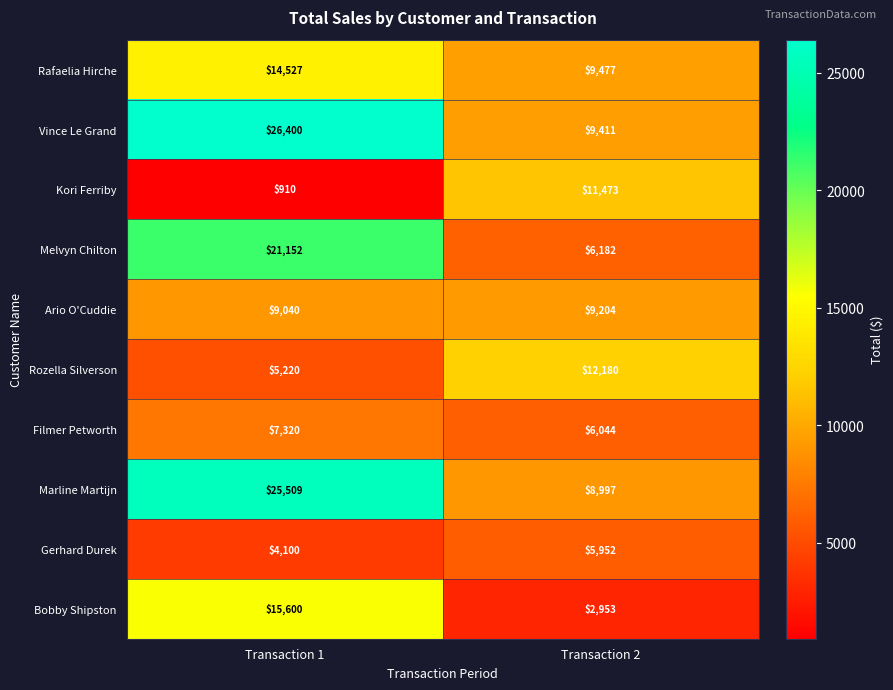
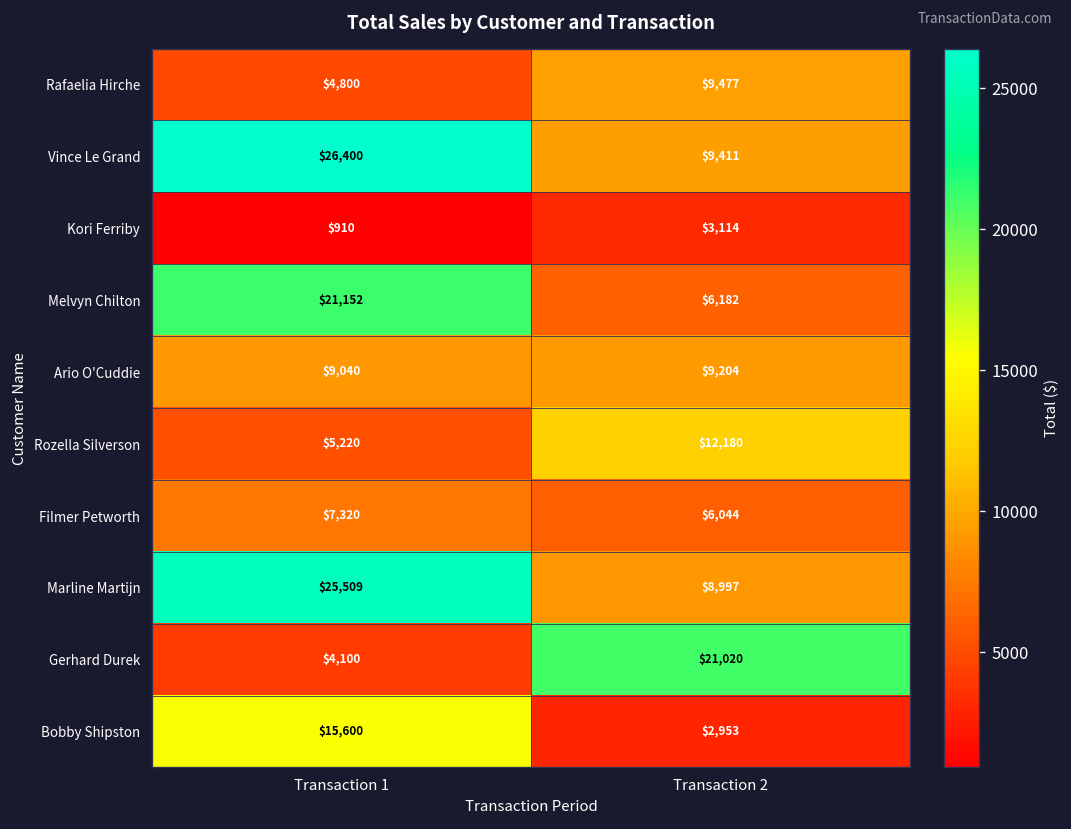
  {
    "Rafaelia Hirche": {
-     "Transaction 1": "$14,527",
+     "Transaction 1": "$4,800",
      "Transaction 2": "$9,477"
    },
    "Vince Le Grand": {
      "Transaction 1": "$26,400",
      "Transaction 2": "$9,411"
    },
    "Kori Ferriby": {
      "Transaction 1": "$910",
-     "Transaction 2": "$11,473"
+     "Transaction 2": "$3,114"
    },
    "Melvyn Chilton": {
      "Transaction 1": "$21,152",
      "Transaction 2": "$6,182"
    },
    "Ario O'Cuddie": {
      "Transaction 1": "$9,040",
      "Transaction 2": "$9,204"
    },
    "Rozella Silverson": {
      "Transaction 1": "$5,220",
      "Transaction 2": "$12,180"
    },
    "Filmer Petworth": {
      "Transaction 1": "$7,320",
      "Transaction 2": "$6,044"
    },
    "Marline Martijn": {
      "Transaction 1": "$25,509",
      "Transaction 2": "$8,997"
    },
    "Gerhard Durek": {
      "Transaction 1": "$4,100",
-     "Transaction 2": "$5,952"
+     "Transaction 2": "$21,020"
    },
    "Bobby Shipston": {
      "Transaction 1": "$15,600",
      "Transaction 2": "$2,953"
    }
  }
